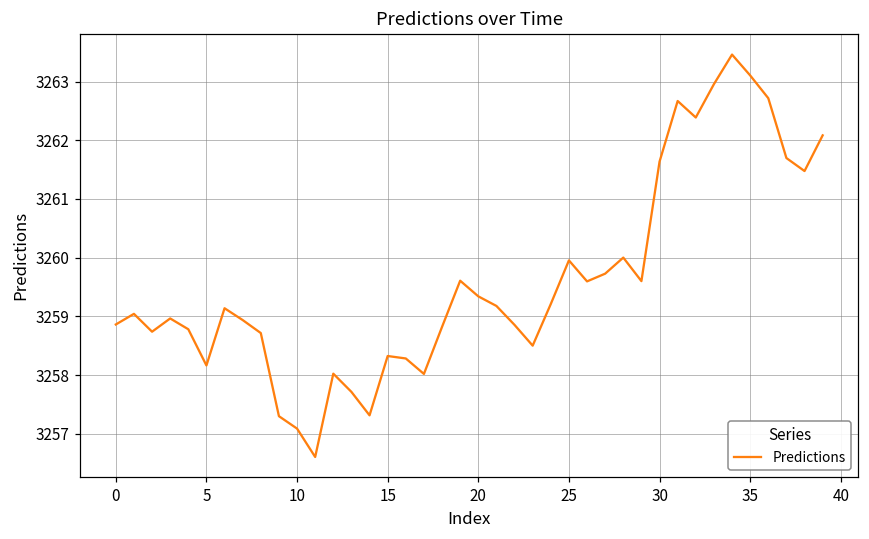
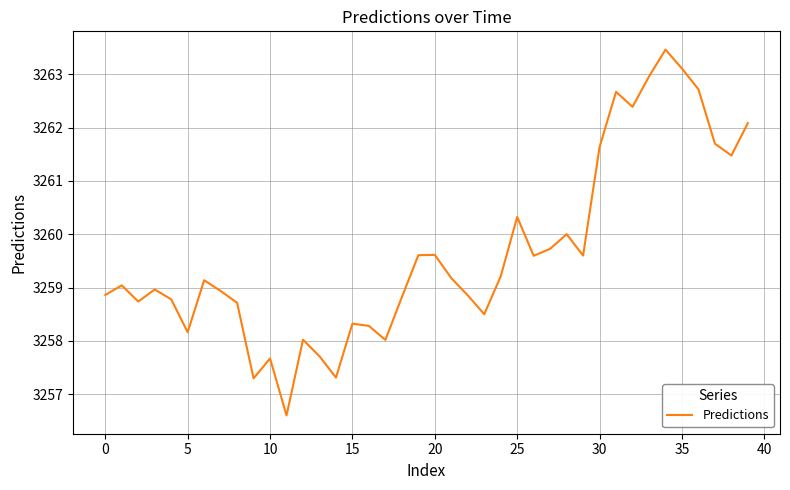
  {
    "0": 3258.9,
    "5": 3258.2,
-   "10": 3257.1,
+   "10": 3257.7,
    "15": 3258.3,
-   "20": 3259.3,
-   "25": 3260.0,
+   "20": 3259.6,
+   "25": 3260.3,
    "30": 3261.6,
    "35": 3263.1
  }
